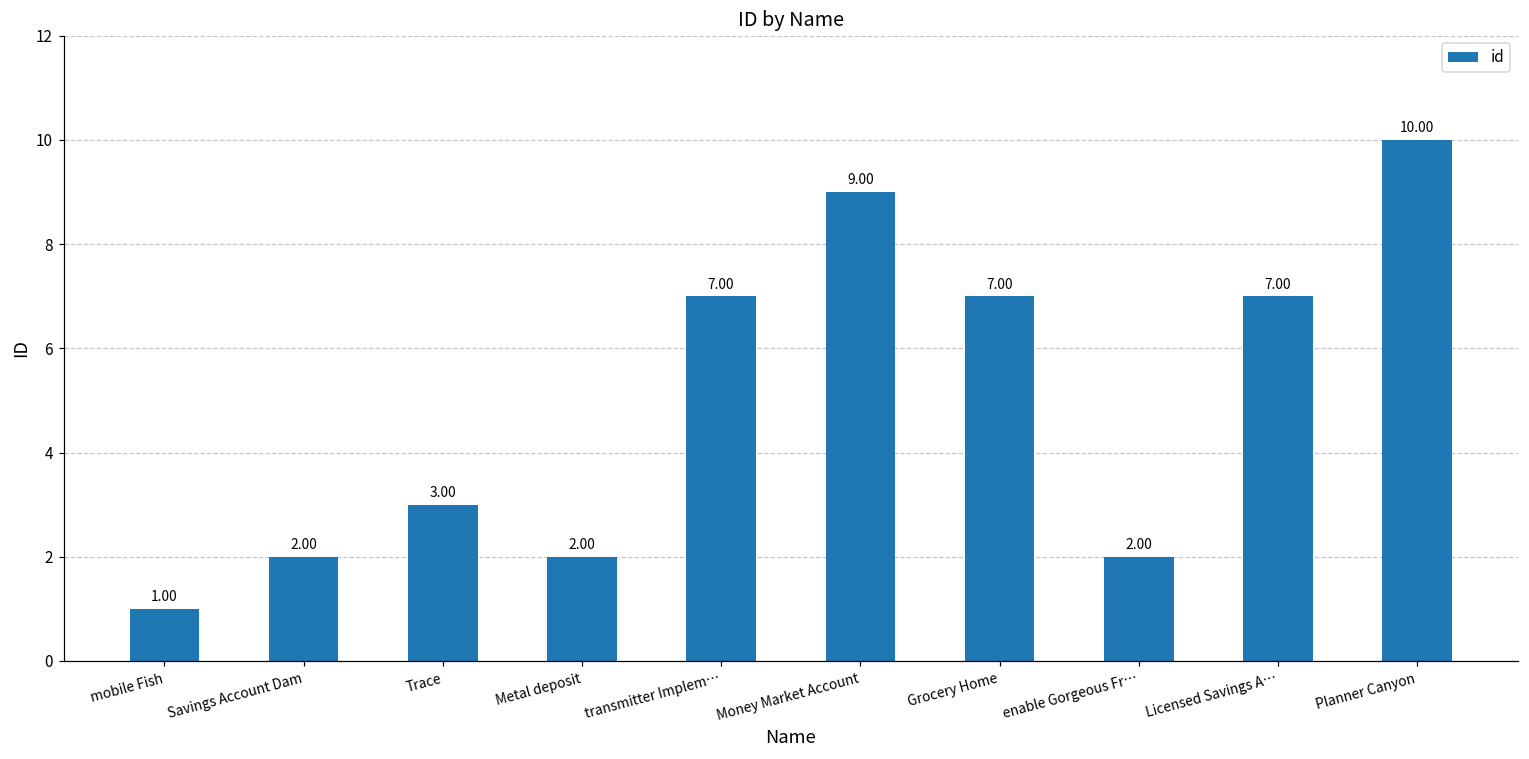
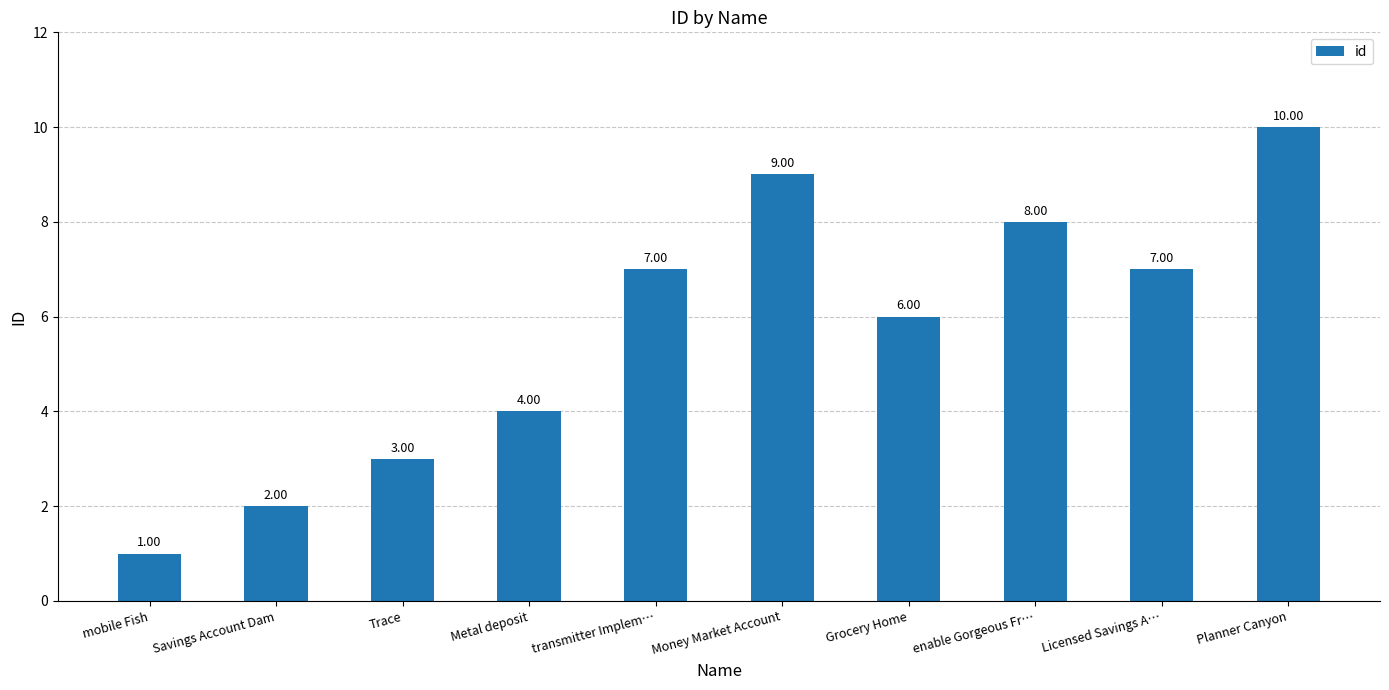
  {
    "mobile Fish": 1.00,
    "Savings Account Dam": 2.00,
    "Trace": 3.00,
-   "Metal deposit": 2.00,
+   "Metal deposit": 4.00,
    "transmitter Implem…": 7.00,
    "Money Market Account": 9.00,
-   "Grocery Home": 7.00,
-   "enable Gorgeous Fr…": 2.00,
+   "Grocery Home": 6.00,
+   "enable Gorgeous Fr…": 8.00,
    "Licensed Savings A…": 7.00,
    "Planner Canyon": 10.00
  }
